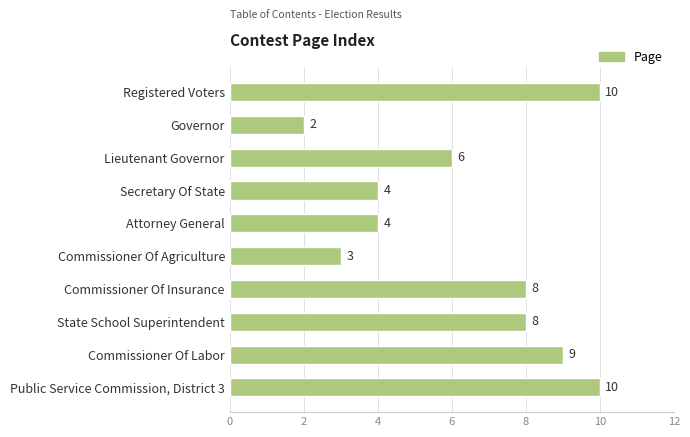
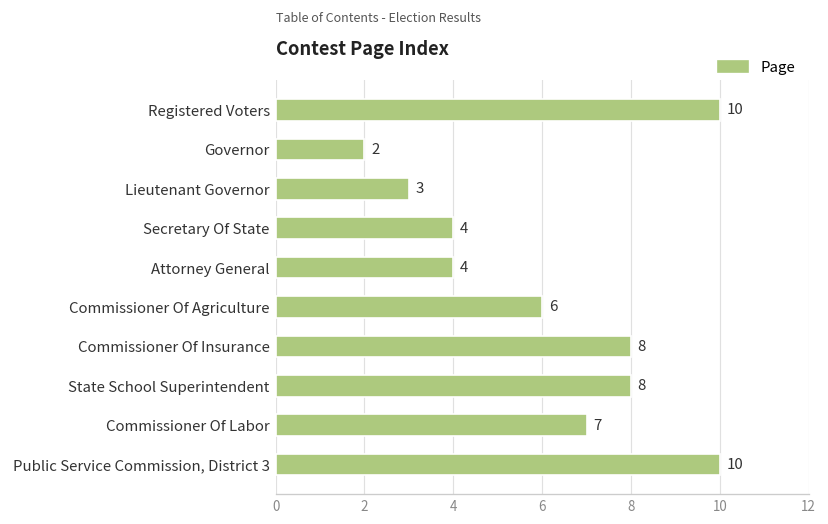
  {
    "Registered Voters": 10,
    "Governor": 2,
-   "Lieutenant Governor": 6,
+   "Lieutenant Governor": 3,
    "Secretary Of State": 4,
    "Attorney General": 4,
-   "Commissioner Of Agriculture": 3,
+   "Commissioner Of Agriculture": 6,
    "Commissioner Of Insurance": 8,
    "State School Superintendent": 8,
-   "Commissioner Of Labor": 9,
+   "Commissioner Of Labor": 7,
    "Public Service Commission, District 3": 10
  }
